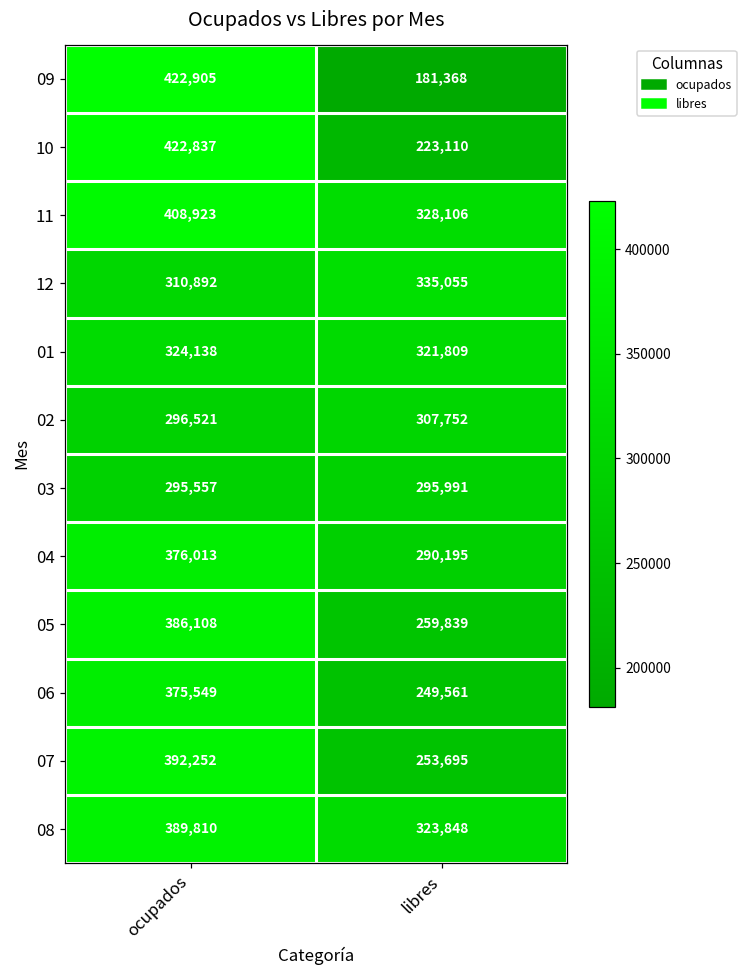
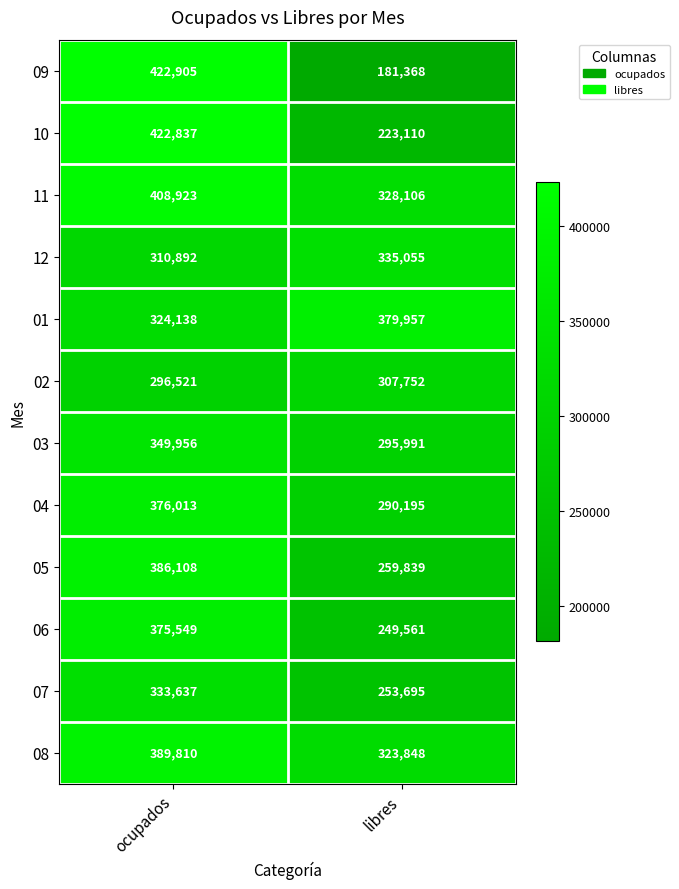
  {
    "09": {
      "ocupados": "422,905",
      "libres": "181,368"
    },
    "10": {
      "ocupados": "422,837",
      "libres": "223,110"
    },
    "11": {
      "ocupados": "408,923",
      "libres": "328,106"
    },
    "12": {
      "ocupados": "310,892",
      "libres": "335,055"
    },
    "01": {
      "ocupados": "324,138",
-     "libres": "321,809"
+     "libres": "379,957"
    },
    "02": {
      "ocupados": "296,521",
      "libres": "307,752"
    },
    "03": {
-     "ocupados": "295,557",
+     "ocupados": "349,956",
      "libres": "295,991"
    },
    "04": {
      "ocupados": "376,013",
      "libres": "290,195"
    },
    "05": {
      "ocupados": "386,108",
      "libres": "259,839"
    },
    "06": {
      "ocupados": "375,549",
      "libres": "249,561"
    },
    "07": {
-     "ocupados": "392,252",
+     "ocupados": "333,637",
      "libres": "253,695"
    },
    "08": {
      "ocupados": "389,810",
      "libres": "323,848"
    }
  }
